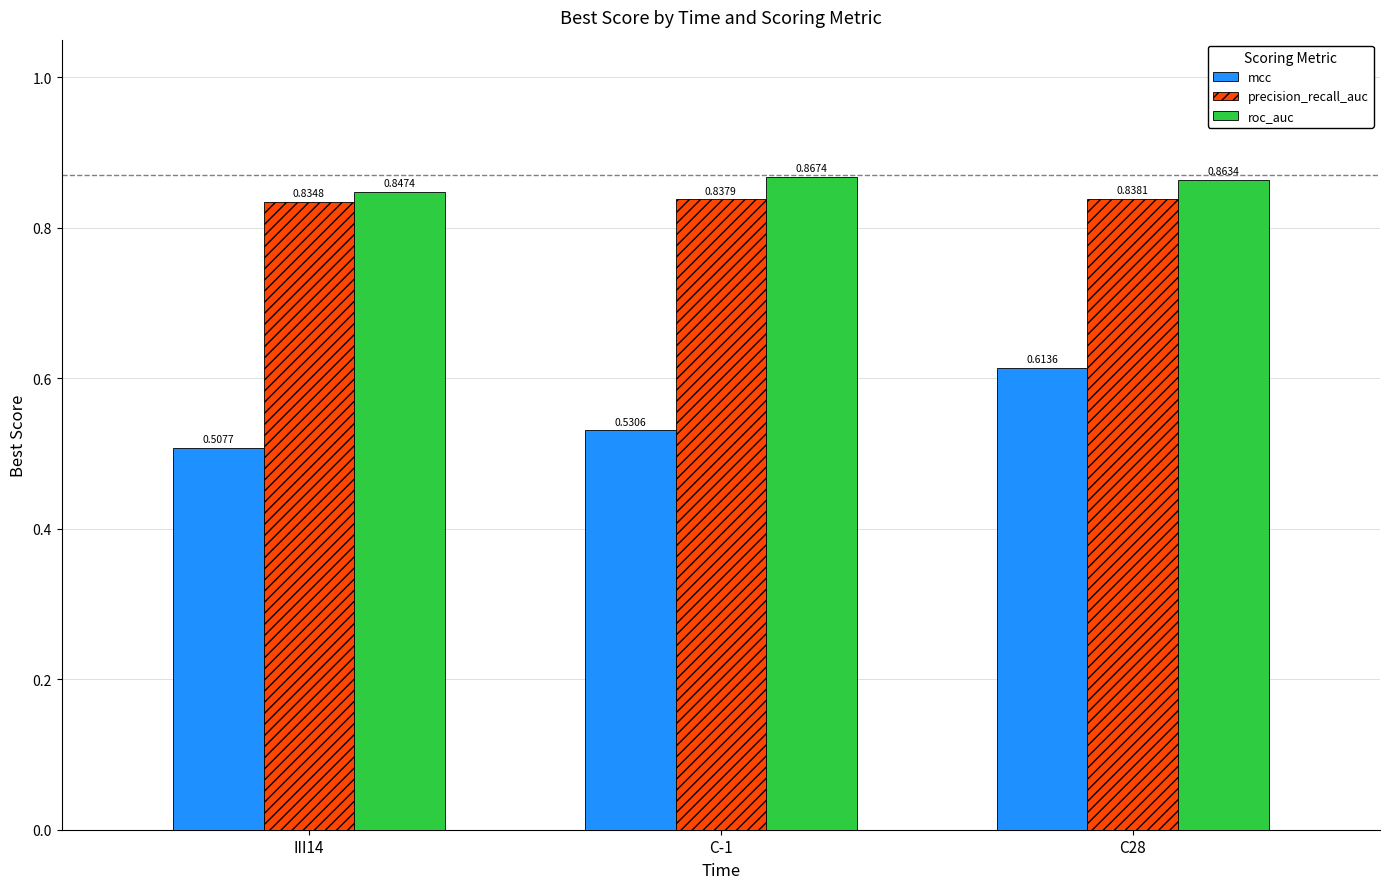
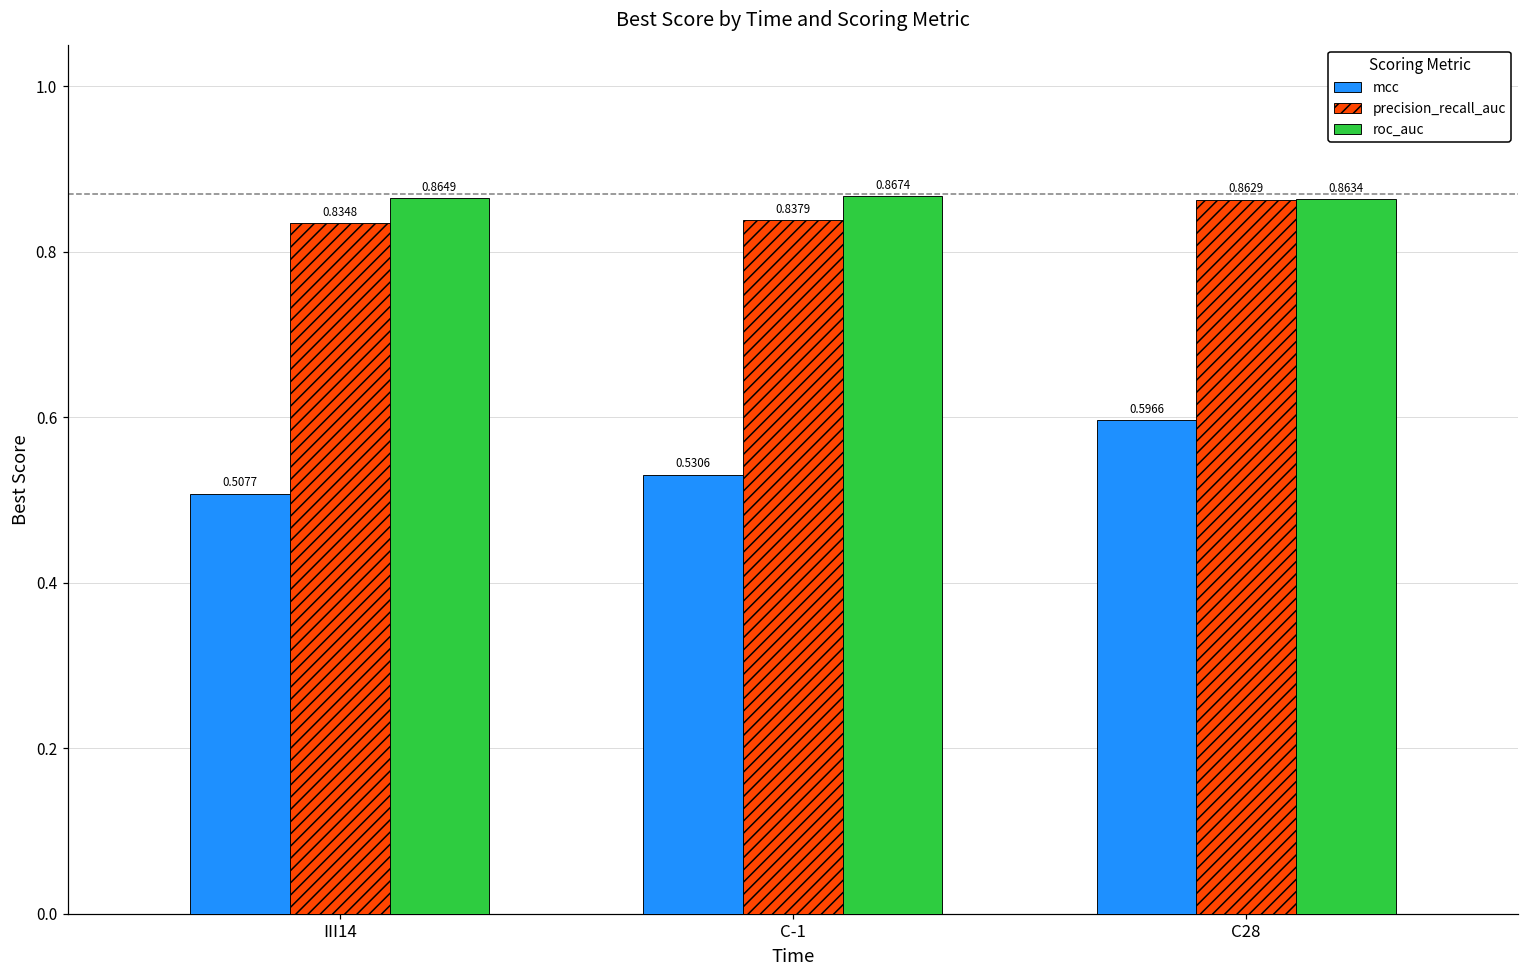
  {
    "mcc": {
      "III14": 0.5077,
      "C-1": 0.5306,
-     "C28": 0.6136
+     "C28": 0.5966
    },
    "precision_recall_auc": {
      "III14": 0.8348,
      "C-1": 0.8379,
-     "C28": 0.8381
+     "C28": 0.8629
    },
    "roc_auc": {
-     "III14": 0.8474,
+     "III14": 0.8649,
      "C-1": 0.8674,
      "C28": 0.8634
    }
  }
